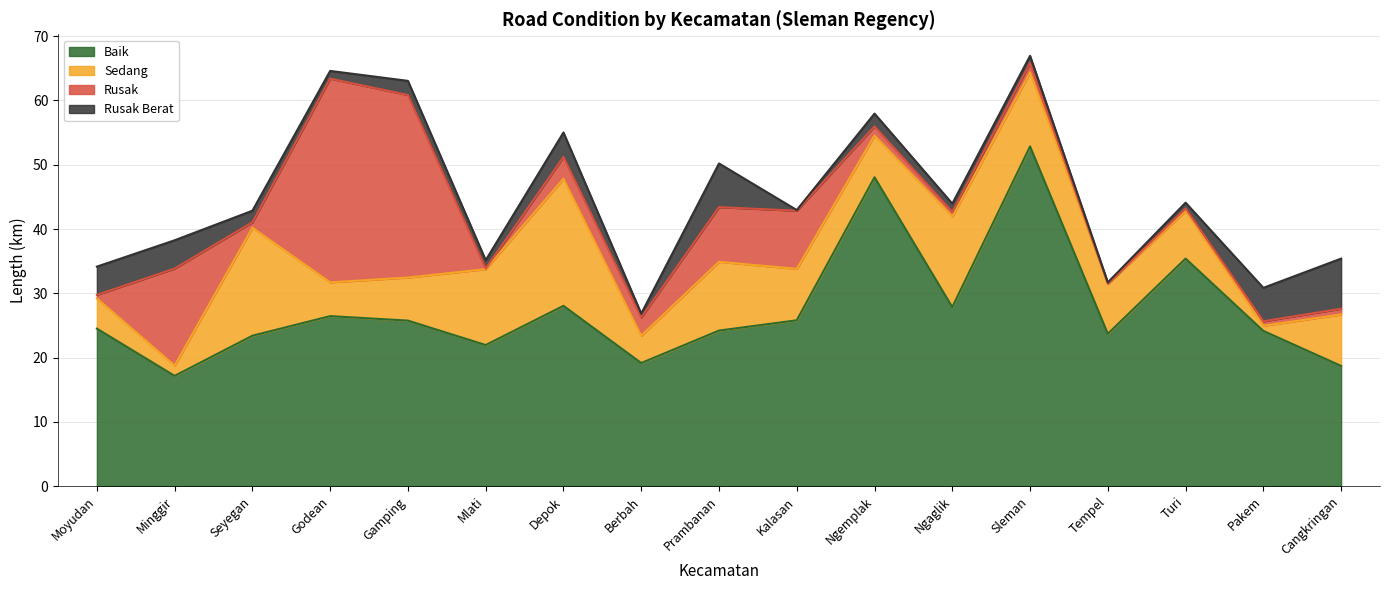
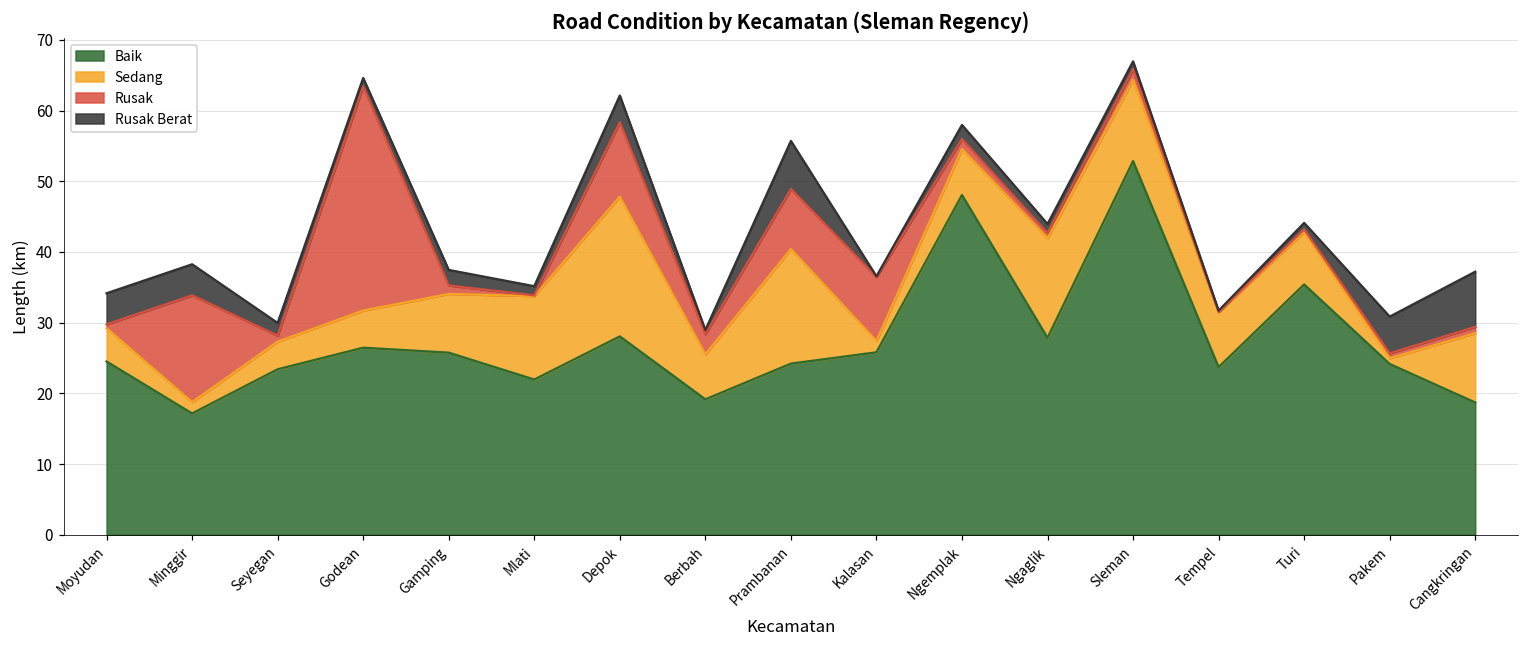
  {
    "Sedang": {
      "Moyudan": 5,
      "Minggir": 2,
-     "Seyegan": 17,
+     "Seyegan": 4,
      "Godean": 5,
-     "Gamping": 7,
+     "Gamping": 8,
      "Depok": 20,
-     "Berbah": 4,
-     "Prambanan": 11,
-     "Kalasan": 8,
+     "Berbah": 6,
+     "Prambanan": 16,
+     "Kalasan": 2,
      "Ngemplak": 7,
      "Ngaglik": 14,
      "Sleman": 11,
      "Pakem": 1,
-     "Cangkringan": 8
+     "Cangkringan": 10
    },
    "Rusak": {
      "Moyudan": 1,
      "Minggir": 15,
      "Seyegan": 1,
      "Godean": 32,
-     "Gamping": 28,
-     "Depok": 3,
+     "Gamping": 1,
+     "Depok": 11,
      "Berbah": 3,
      "Prambanan": 9,
      "Ngemplak": 1,
      "Ngaglik": 1,
      "Sleman": 2,
      "Pakem": 1,
      "Cangkringan": 1
    }
  }
